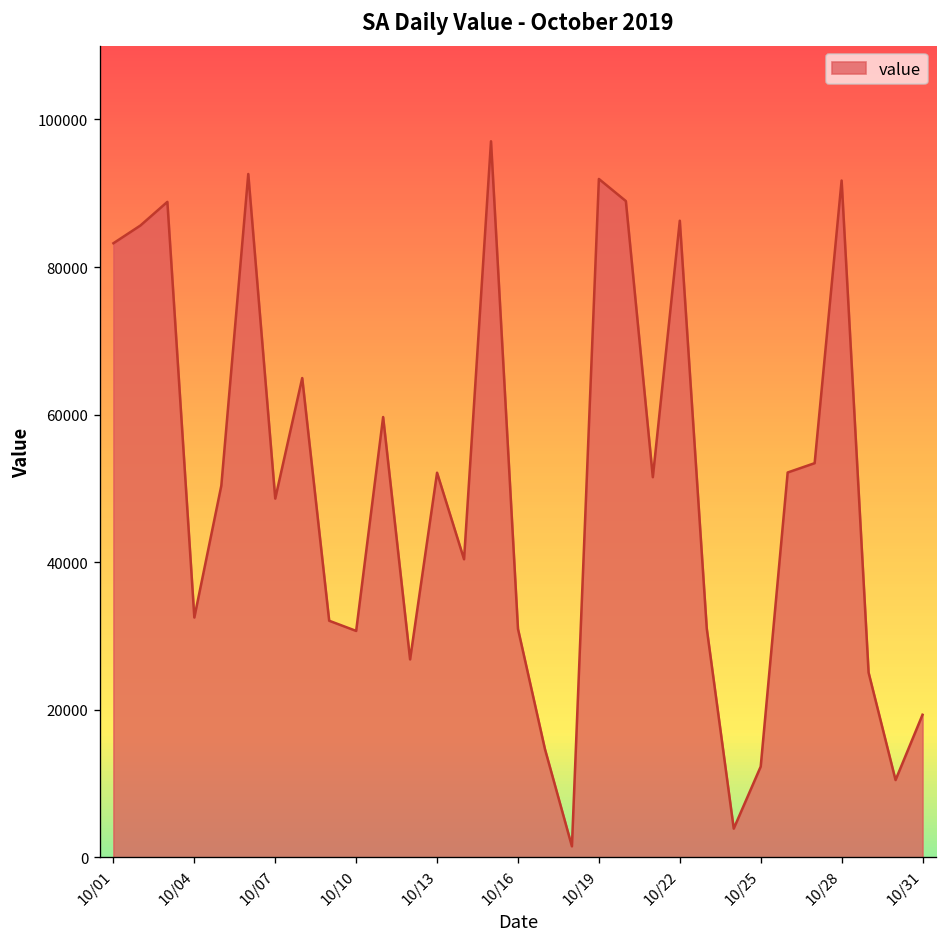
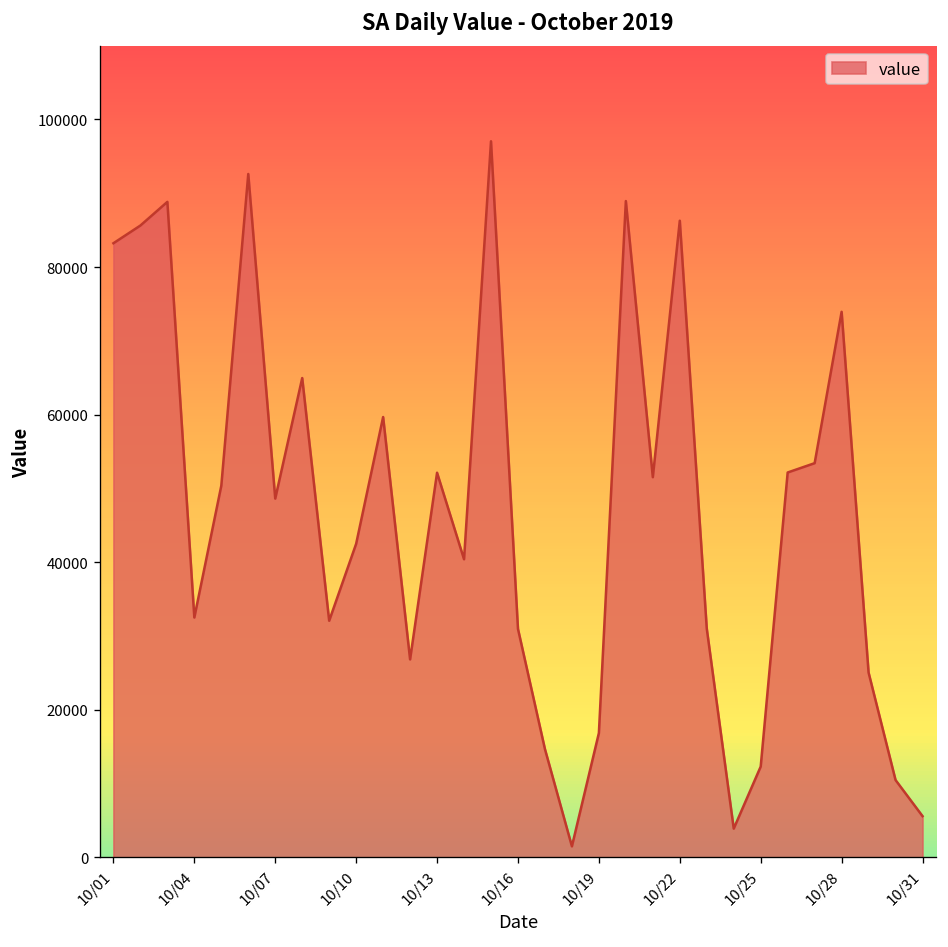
  {
    "10/01": 83000,
    "10/04": 33000,
    "10/07": 49000,
-   "10/10": 31000,
+   "10/10": 42000,
    "10/13": 52000,
    "10/16": 31000,
-   "10/19": 92000,
+   "10/19": 17000,
    "10/22": 86000,
    "10/25": 12000,
-   "10/28": 92000,
-   "10/31": 19000
+   "10/28": 74000,
+   "10/31": 6000
  }
